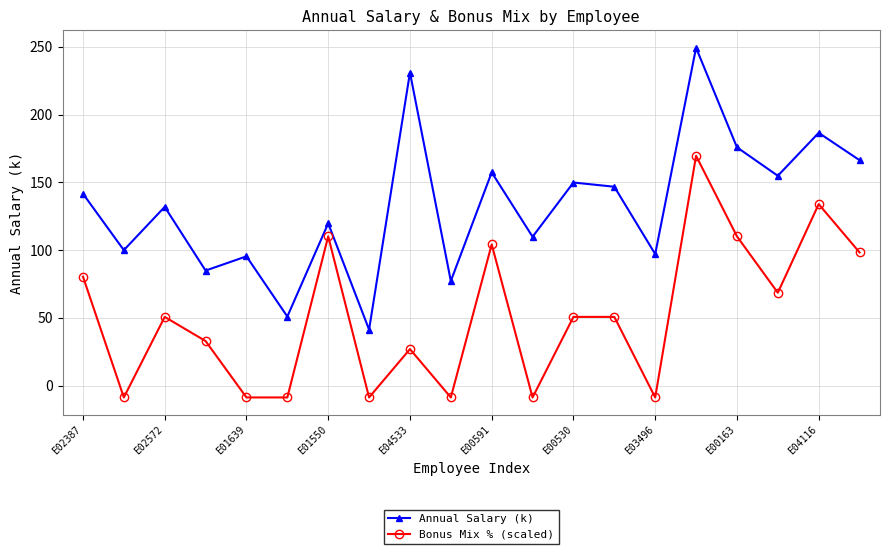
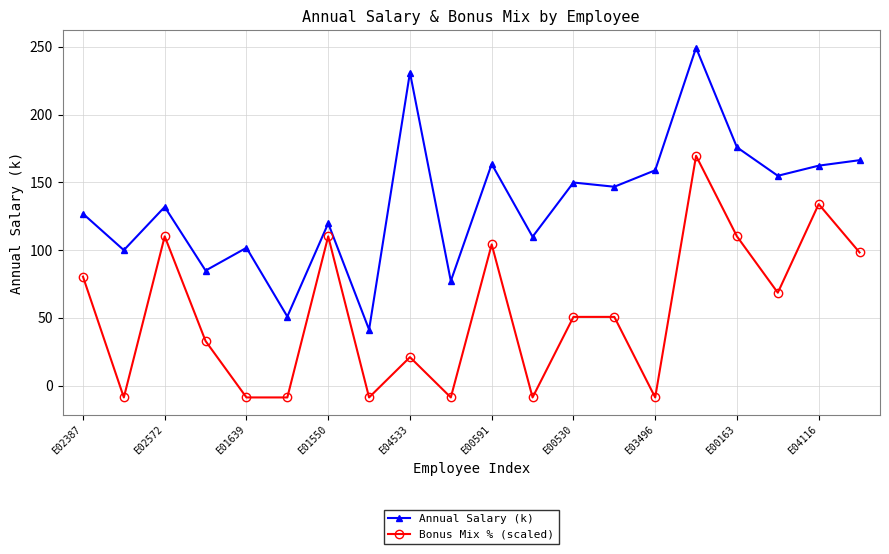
  {
    "Annual Salary (k)": {
-     "E02387": 142,
+     "E02387": 127,
      "E02572": 132,
-     "E01639": 95,
+     "E01639": 102,
      "E01550": 120,
      "E04533": 231,
-     "E00591": 157,
+     "E00591": 163,
      "E00530": 150,
-     "E03496": 97,
+     "E03496": 159,
      "E00163": 176,
-     "E04116": 187
+     "E04116": 162
    },
    "Bonus Mix % (scaled)": {
      "E02387": 80,
-     "E02572": 51,
+     "E02572": 110,
      "E01639": -9,
      "E01550": 110,
-     "E04533": 27,
+     "E04533": 21,
      "E00591": 104,
      "E00530": 51,
      "E03496": -9,
      "E00163": 110,
      "E04116": 134
    }
  }
